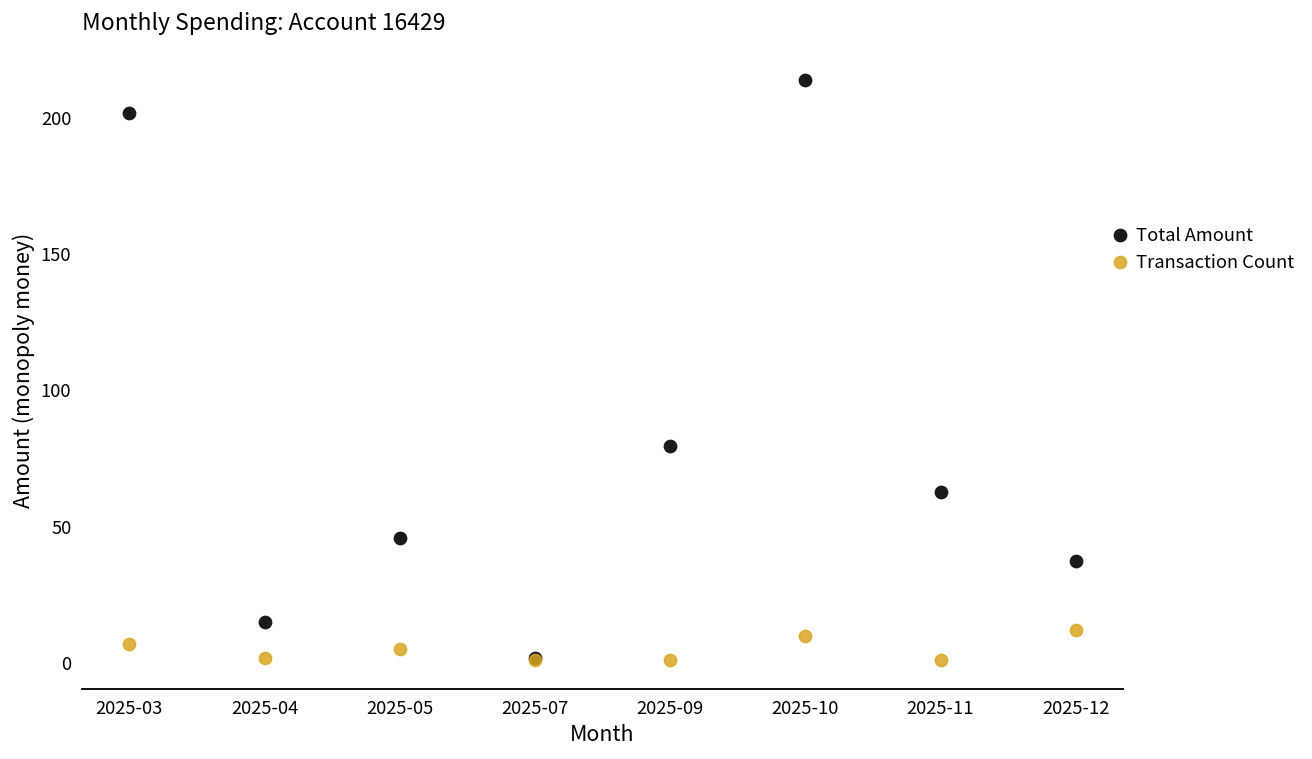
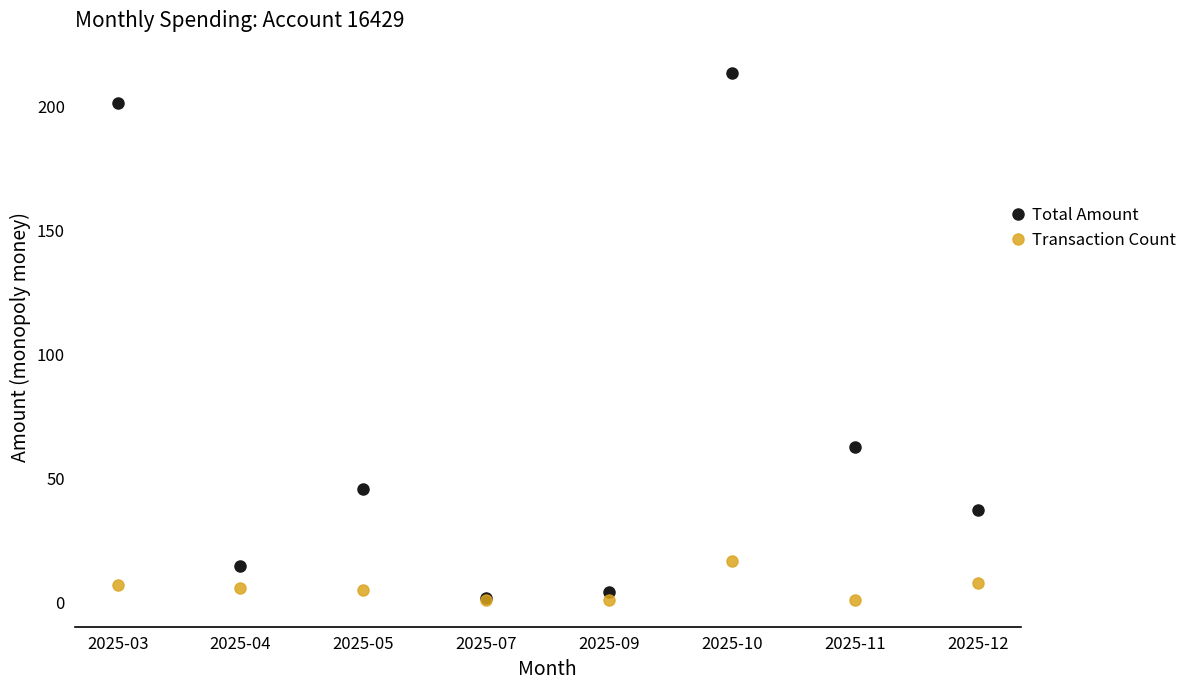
  {
    "Total Amount": {
      "2025-03": 202,
      "2025-04": 15,
      "2025-05": 46,
-     "2025-09": 80,
+     "2025-09": 5,
      "2025-10": 214,
      "2025-11": 63,
      "2025-12": 37
    },
    "Transaction Count": {
      "2025-03": 7,
-     "2025-04": 2,
+     "2025-04": 6,
      "2025-05": 5,
      "2025-09": 1,
-     "2025-10": 10,
+     "2025-10": 17,
      "2025-11": 1,
-     "2025-12": 12
+     "2025-12": 8
    }
  }
